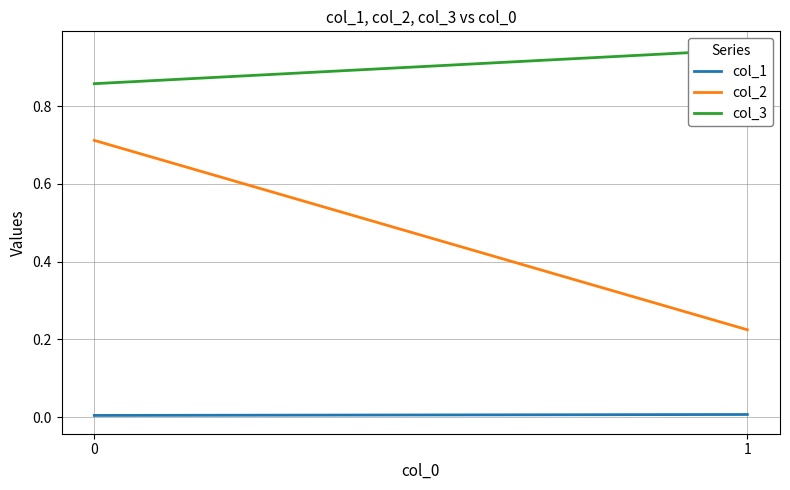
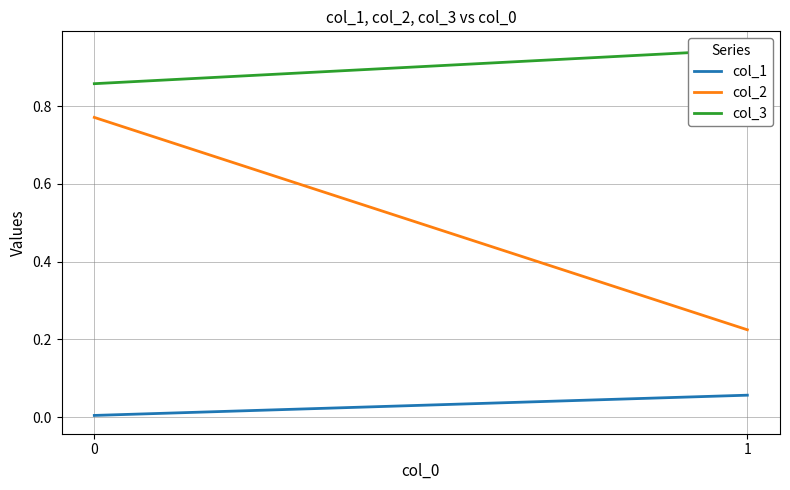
  {
    "col_1": {
      "0": 0.00,
-     "1": 0.01
+     "1": 0.06
    },
    "col_2": {
-     "0": 0.71,
+     "0": 0.77,
      "1": 0.22
    },
    "col_3": {
      "0": 0.86
    }
  }
